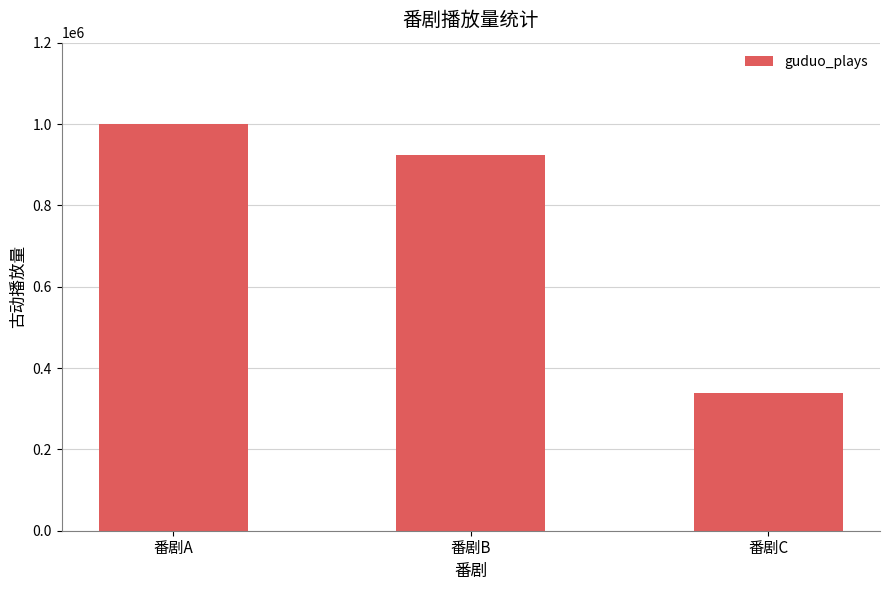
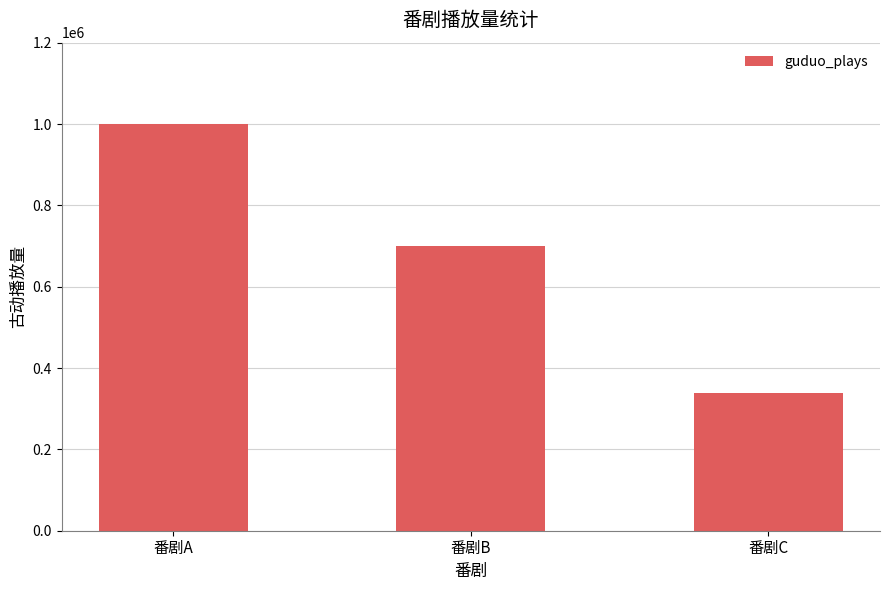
  {
    "番剧A": 1000000,
-   "番剧B": 920000,
+   "番剧B": 700000,
    "番剧C": 340000
  }
